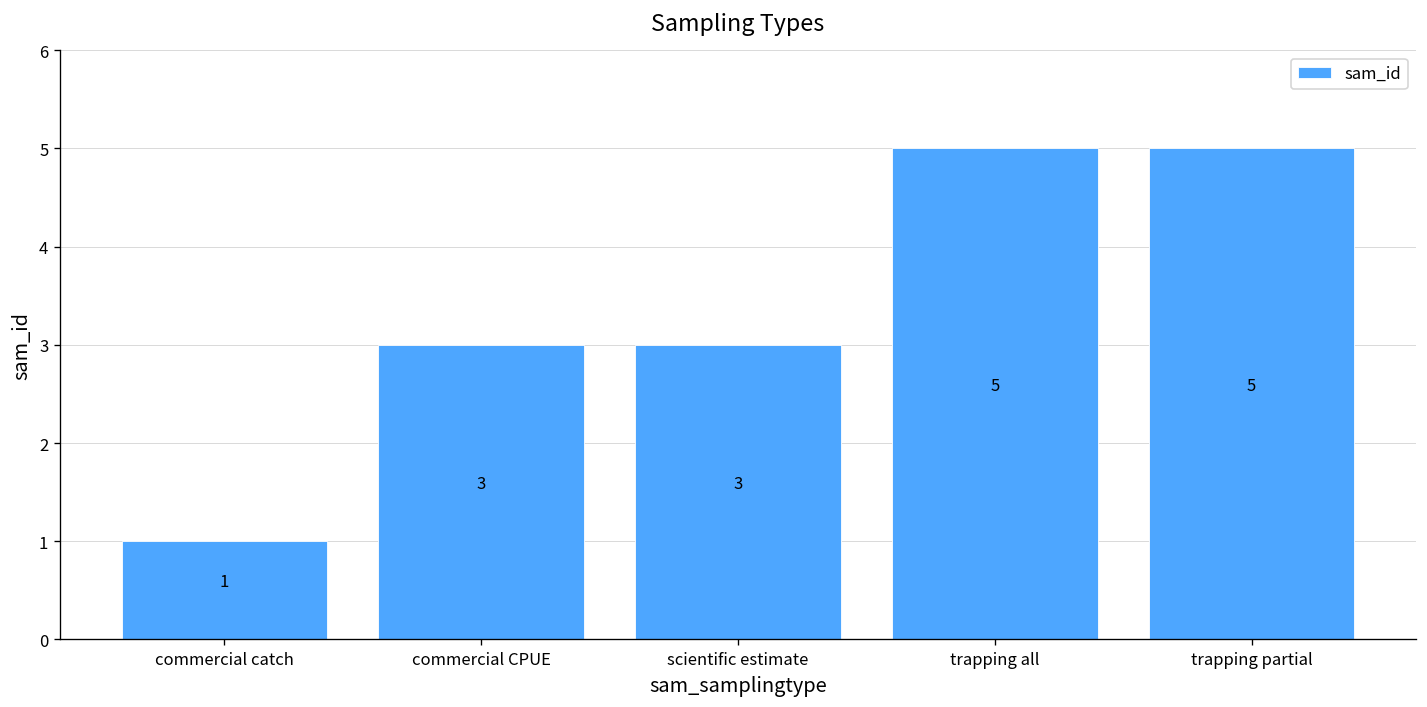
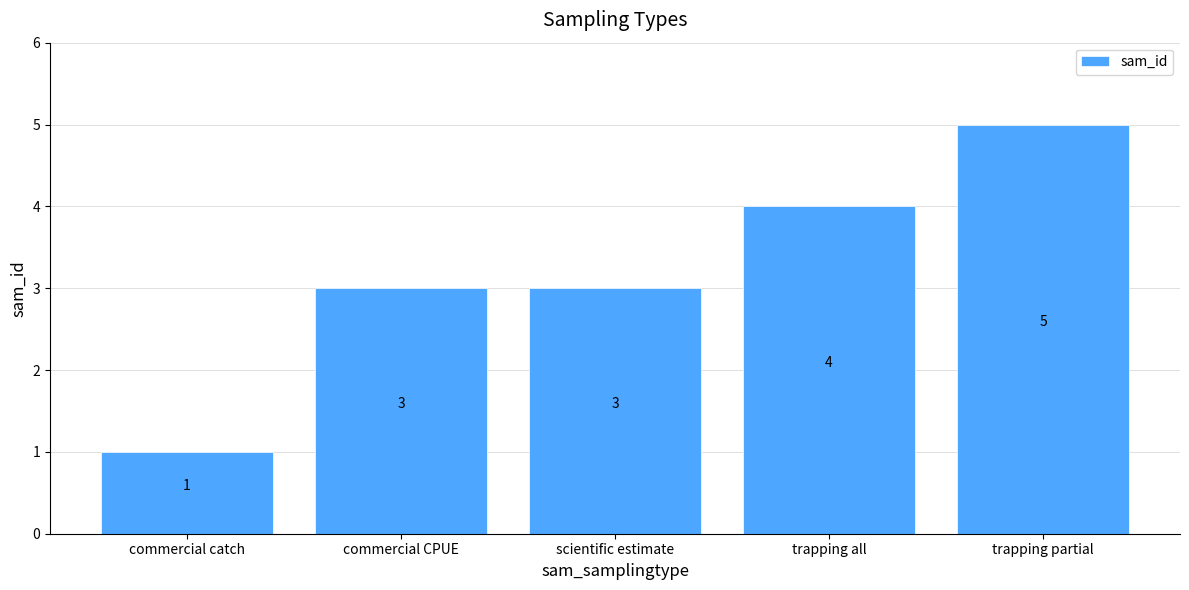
  {
    "commercial catch": 1,
    "commercial CPUE": 3,
    "scientific estimate": 3,
-   "trapping all": 5,
+   "trapping all": 4,
    "trapping partial": 5
  }
